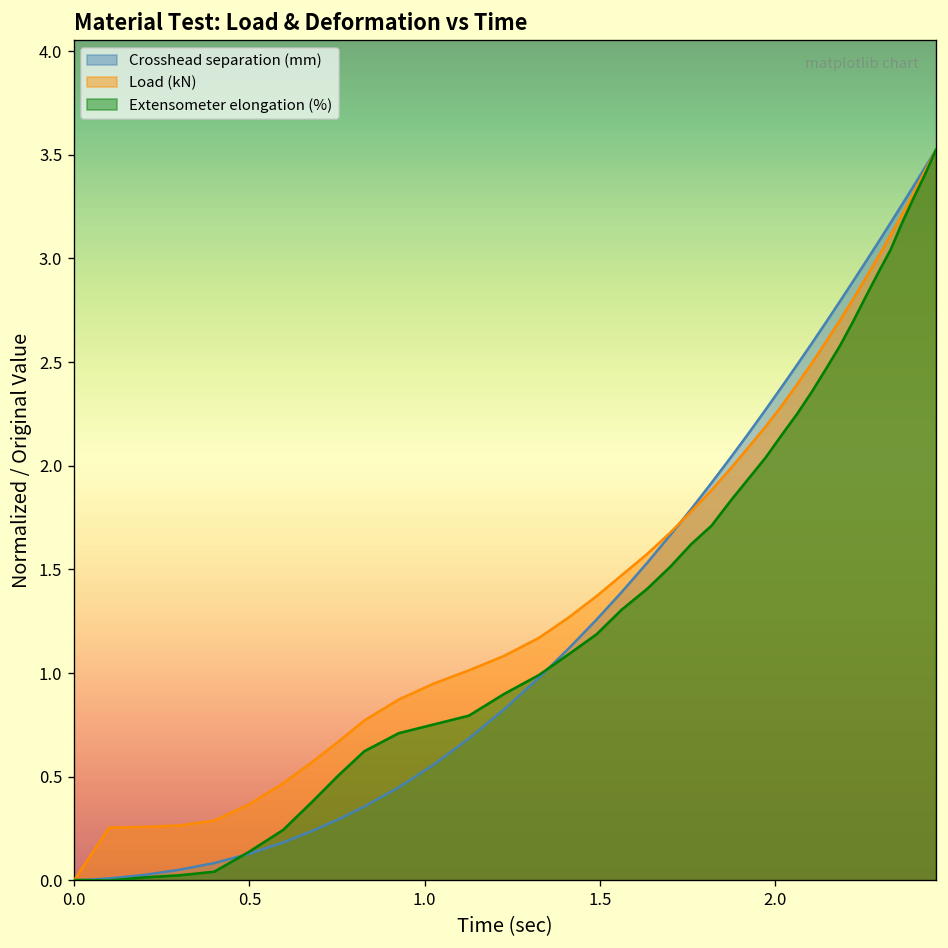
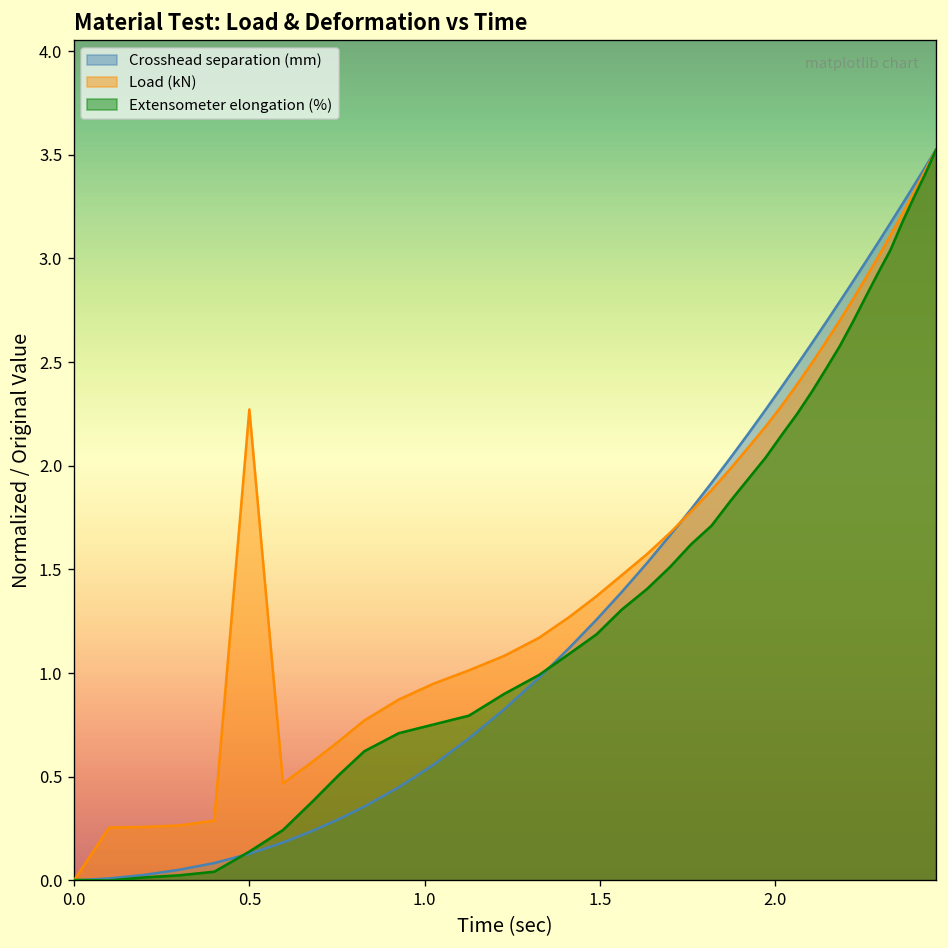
  {
    "Load (kN)": {
-     "0.5": 0.37
+     "0.5": 2.27
    }
  }
